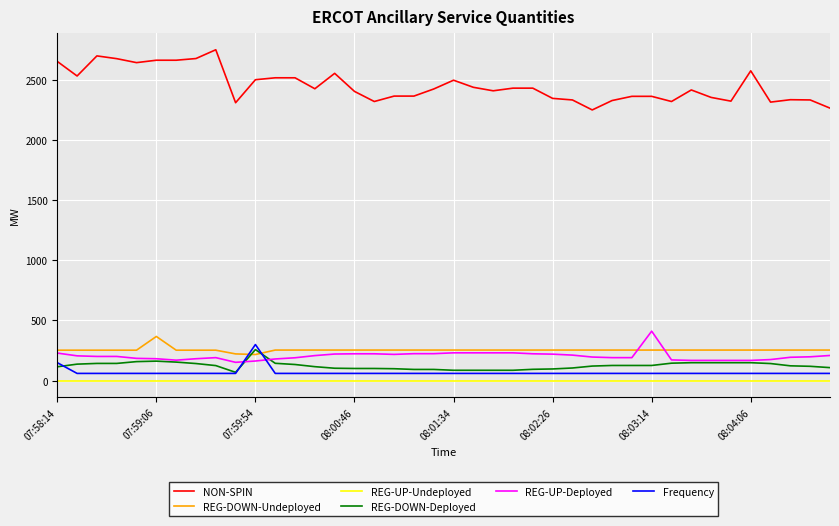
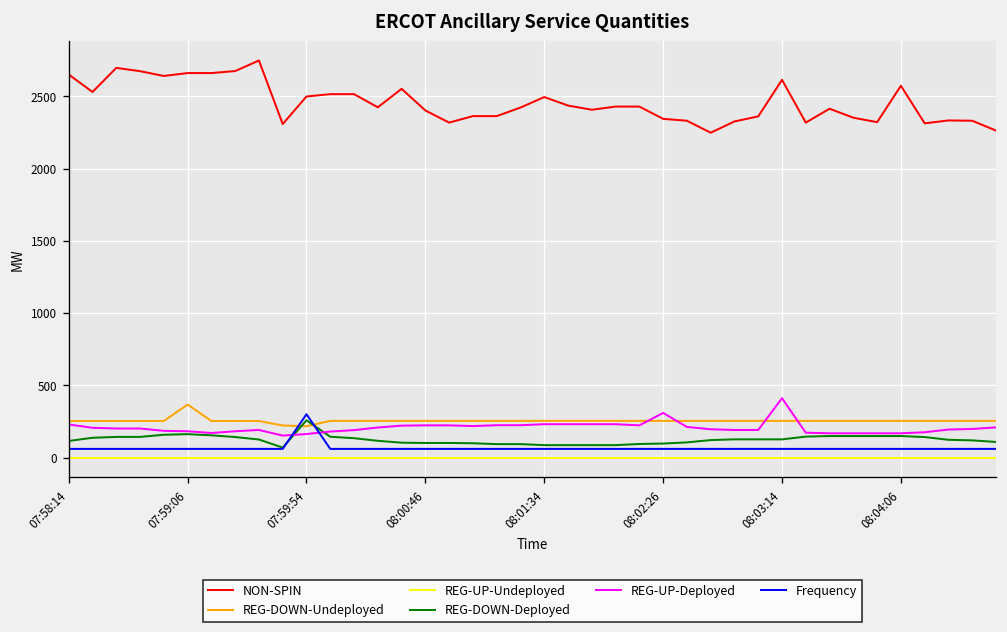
  {
    "NON-SPIN": {
      "07:58:14": 2650,
      "07:59:06": 2660,
      "07:59:54": 2500,
      "08:00:46": 2400,
      "08:01:34": 2500,
      "08:02:26": 2350,
-     "08:03:14": 2360,
+     "08:03:14": 2620,
      "08:04:06": 2570
    },
    "REG-DOWN-Undeployed": {
      "07:58:14": 250,
      "07:59:06": 370,
      "07:59:54": 220,
      "08:00:46": 250,
      "08:01:34": 250,
      "08:02:26": 250,
      "08:03:14": 250,
      "08:04:06": 250
    },
    "REG-UP-Undeployed": {
      "07:58:14": 0,
      "07:59:06": 0,
      "07:59:54": 0,
      "08:00:46": 0,
      "08:01:34": 0,
      "08:02:26": 0,
      "08:03:14": 0,
      "08:04:06": 0
    },
    "REG-DOWN-Deployed": {
      "07:58:14": 120,
      "07:59:54": 260,
      "08:00:46": 100,
      "08:01:34": 90,
      "08:02:26": 100,
      "08:03:14": 130
    },
    "REG-UP-Deployed": {
      "07:58:14": 230,
      "07:59:54": 160,
      "08:00:46": 220,
      "08:01:34": 230,
-     "08:02:26": 220,
+     "08:02:26": 310,
      "08:03:14": 410
    },
    "Frequency": {
-     "07:58:14": 150,
+     "07:58:14": 60,
      "07:59:06": 60,
      "07:59:54": 300,
      "08:00:46": 60,
      "08:01:34": 60,
      "08:02:26": 60,
      "08:03:14": 60,
      "08:04:06": 60
    }
  }
